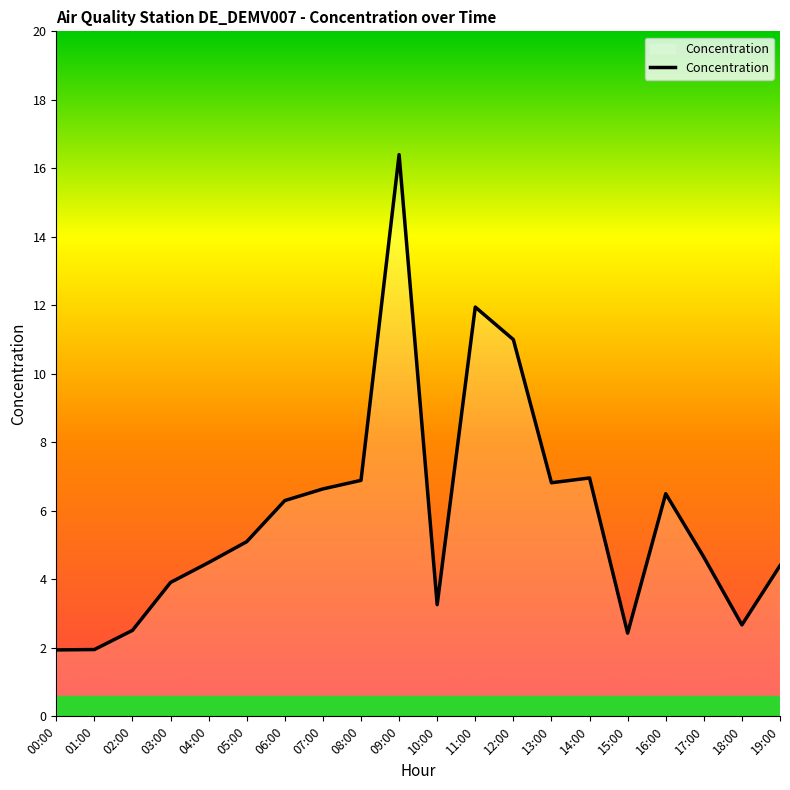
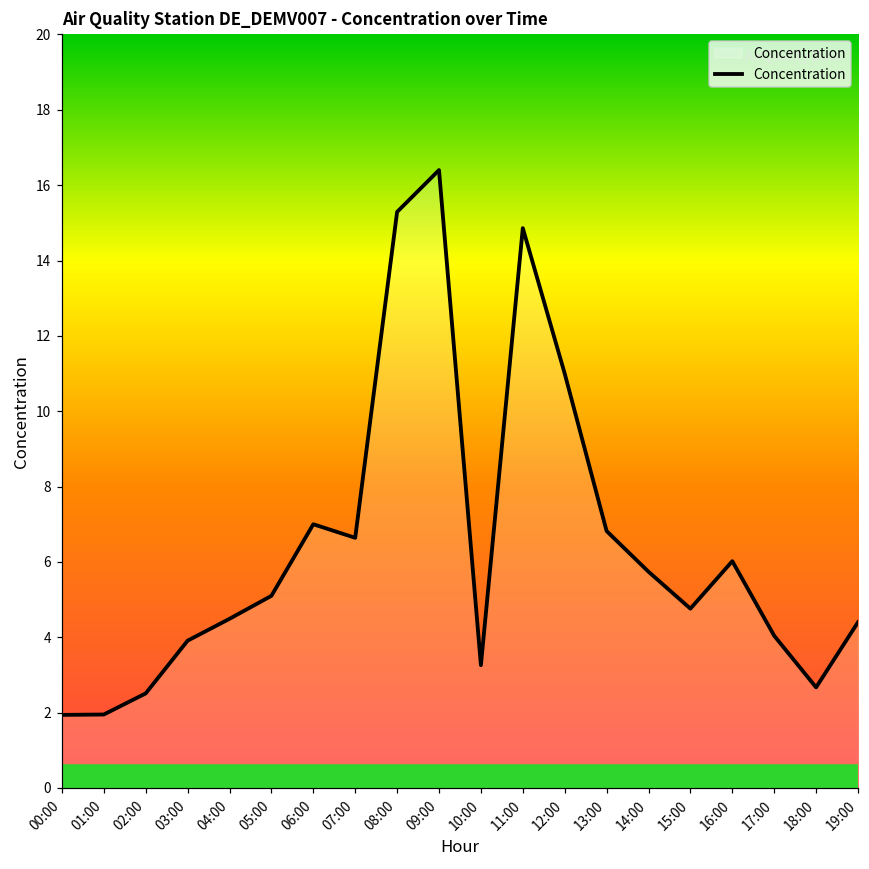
  {
    "00:00": 1.9,
    "01:00": 2.0,
    "02:00": 2.5,
    "03:00": 3.9,
    "04:00": 4.5,
    "05:00": 5.1,
-   "06:00": 6.3,
+   "06:00": 7.0,
    "07:00": 6.6,
-   "08:00": 6.9,
+   "08:00": 15.3,
    "09:00": 16.4,
    "10:00": 3.3,
-   "11:00": 12.0,
+   "11:00": 14.9,
    "12:00": 11.0,
    "13:00": 6.8,
-   "14:00": 7.0,
-   "15:00": 2.4,
-   "16:00": 6.5,
-   "17:00": 4.7,
+   "14:00": 5.7,
+   "15:00": 4.8,
+   "16:00": 6.0,
+   "17:00": 4.0,
    "18:00": 2.7,
    "19:00": 4.4
  }
